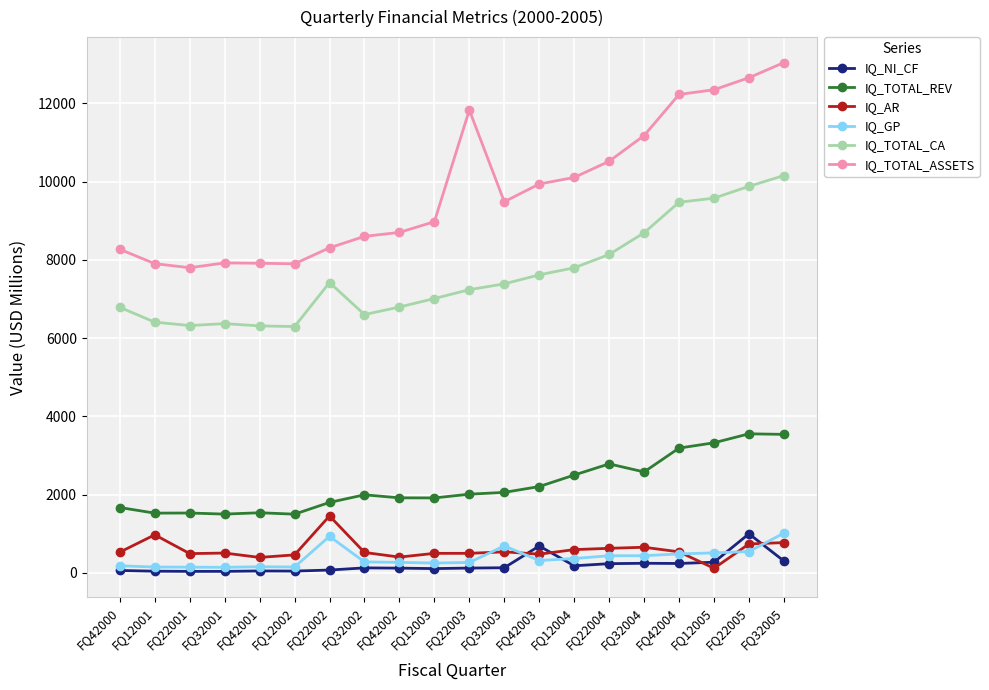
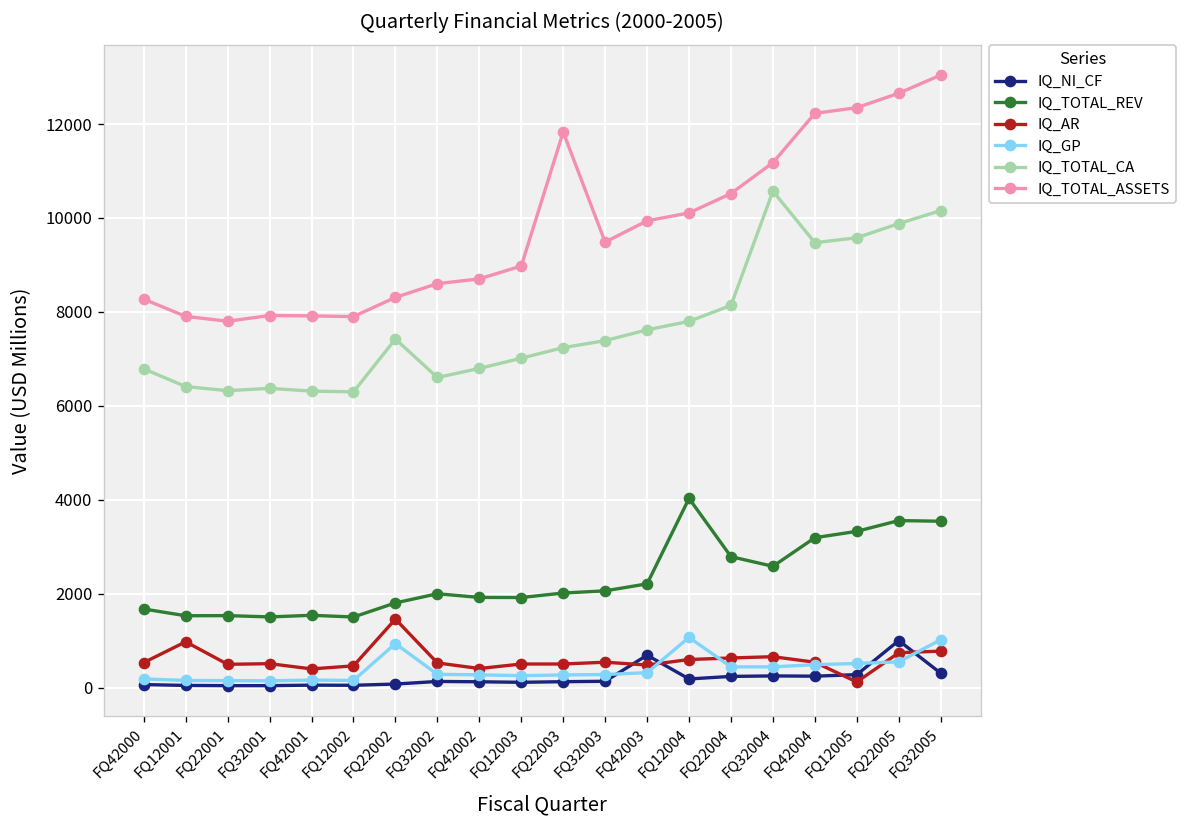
  {
    "IQ_NI_CF": {
      "FQ42000": 100,
      "FQ12001": 0,
      "FQ22001": 0,
      "FQ32001": 0,
      "FQ42001": 100,
      "FQ12002": 0,
      "FQ22002": 100,
      "FQ32002": 100,
      "FQ42002": 100,
      "FQ12003": 100,
      "FQ22003": 100,
      "FQ32003": 100,
      "FQ42003": 700,
      "FQ12004": 200,
      "FQ22004": 200,
      "FQ32004": 200,
      "FQ42004": 200,
      "FQ12005": 300,
      "FQ22005": 1000,
      "FQ32005": 300
    },
    "IQ_TOTAL_REV": {
      "FQ42000": 1700,
      "FQ12001": 1500,
      "FQ22001": 1500,
      "FQ32001": 1500,
      "FQ42001": 1500,
      "FQ12002": 1500,
      "FQ22002": 1800,
      "FQ32002": 2000,
      "FQ42002": 1900,
      "FQ12003": 1900,
      "FQ22003": 2000,
      "FQ32003": 2100,
      "FQ42003": 2200,
-     "FQ12004": 2500,
+     "FQ12004": 4000,
      "FQ22004": 2800,
      "FQ32004": 2600,
      "FQ42004": 3200,
      "FQ12005": 3300,
      "FQ22005": 3600,
      "FQ32005": 3500
    },
    "IQ_AR": {
      "FQ42000": 500,
      "FQ12001": 1000,
      "FQ22001": 500,
      "FQ32001": 500,
      "FQ42001": 400,
      "FQ12002": 500,
      "FQ22002": 1500,
      "FQ32002": 500,
      "FQ42002": 400,
      "FQ12003": 500,
      "FQ22003": 500,
      "FQ32003": 500,
      "FQ42003": 500,
      "FQ12004": 600,
      "FQ22004": 600,
      "FQ32004": 700,
      "FQ12005": 100,
      "FQ22005": 700,
      "FQ32005": 800
    },
    "IQ_GP": {
      "FQ42000": 200,
      "FQ12001": 200,
      "FQ22001": 100,
      "FQ32001": 100,
      "FQ42001": 200,
      "FQ12002": 200,
      "FQ22002": 900,
      "FQ32002": 300,
      "FQ42002": 300,
      "FQ12003": 300,
      "FQ22003": 300,
-     "FQ32003": 700,
+     "FQ32003": 300,
      "FQ42003": 300,
-     "FQ12004": 400,
+     "FQ12004": 1100,
      "FQ22004": 400,
      "FQ32004": 400,
      "FQ12005": 500,
      "FQ22005": 500,
      "FQ32005": 1000
    },
    "IQ_TOTAL_CA": {
      "FQ42000": 6800,
      "FQ12001": 6400,
      "FQ22001": 6300,
      "FQ32001": 6400,
      "FQ42001": 6300,
      "FQ12002": 6300,
      "FQ22002": 7400,
      "FQ32002": 6600,
      "FQ42002": 6800,
      "FQ12003": 7000,
      "FQ22003": 7200,
      "FQ32003": 7400,
      "FQ42003": 7600,
      "FQ12004": 7800,
      "FQ22004": 8100,
-     "FQ32004": 8700,
+     "FQ32004": 10600,
      "FQ42004": 9500,
      "FQ12005": 9600,
      "FQ22005": 9900,
      "FQ32005": 10200
    },
    "IQ_TOTAL_ASSETS": {
      "FQ42000": 8300,
      "FQ12001": 7900,
      "FQ22001": 7800,
      "FQ32001": 7900,
      "FQ42001": 7900,
      "FQ12002": 7900,
      "FQ22002": 8300,
      "FQ32002": 8600,
      "FQ42002": 8700,
      "FQ12003": 9000,
      "FQ22003": 11800,
      "FQ32003": 9500,
      "FQ42003": 9900,
      "FQ12004": 10100,
      "FQ22004": 10500,
      "FQ32004": 11200,
      "FQ42004": 12200,
      "FQ12005": 12300,
      "FQ22005": 12700,
      "FQ32005": 13000
    }
  }
